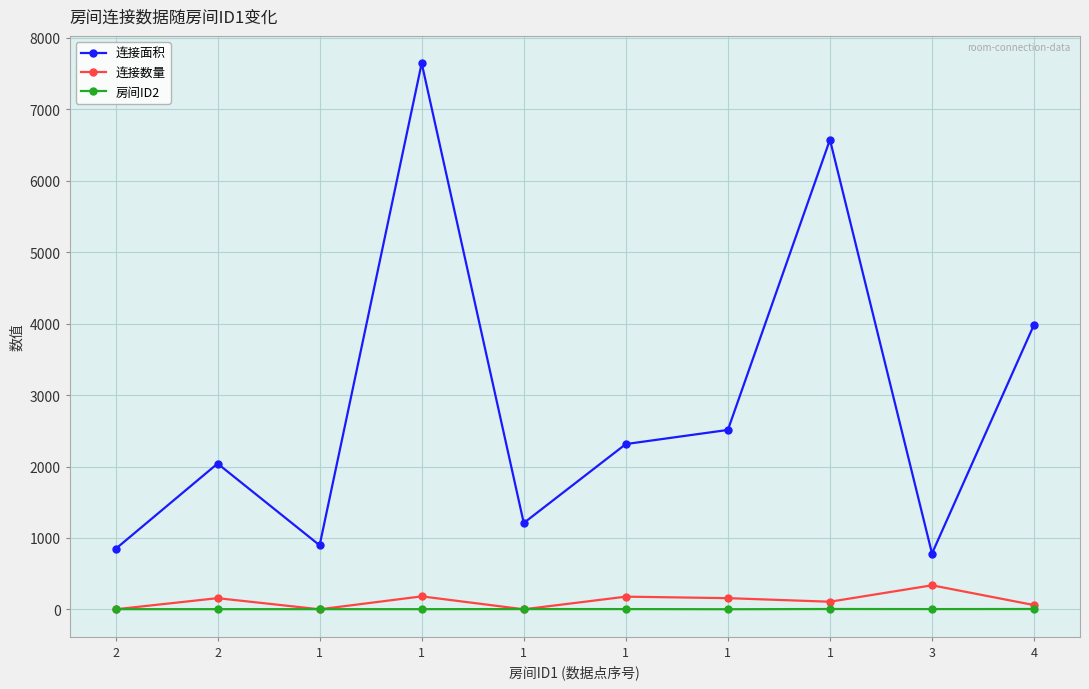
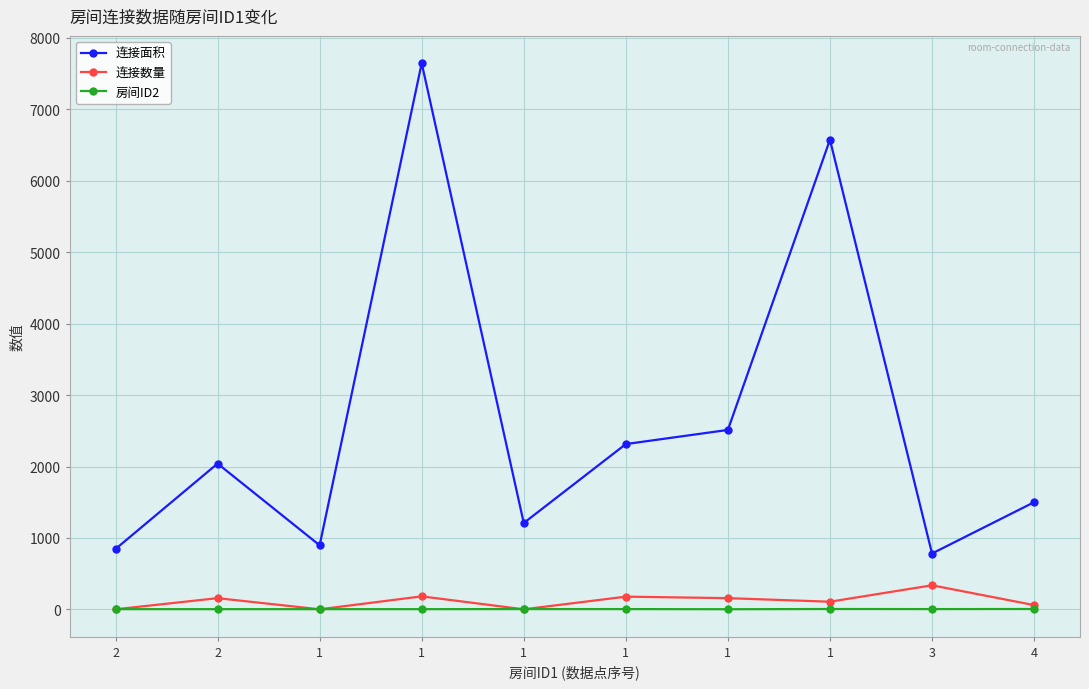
  {
    "连接面积": {
      "3": 800,
-     "4": 4000
+     "4": 1500
    },
    "连接数量": {
      "3": 300,
      "4": 100
    },
    "房间ID2": {
      "3": 0,
      "4": 0
    }
  }
